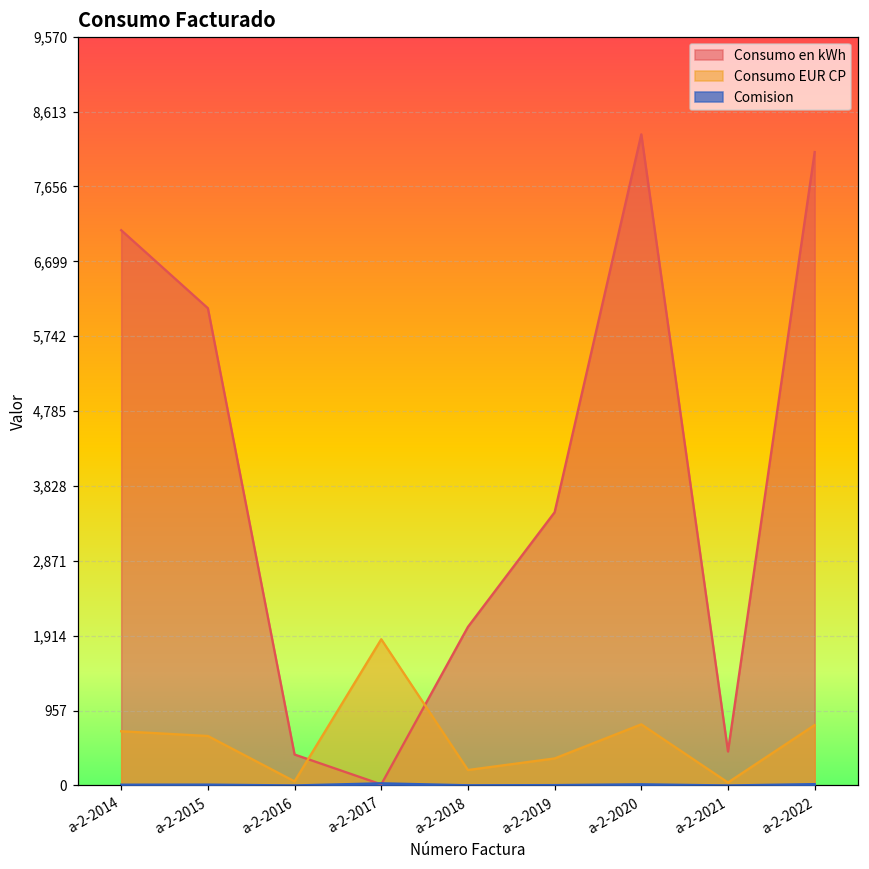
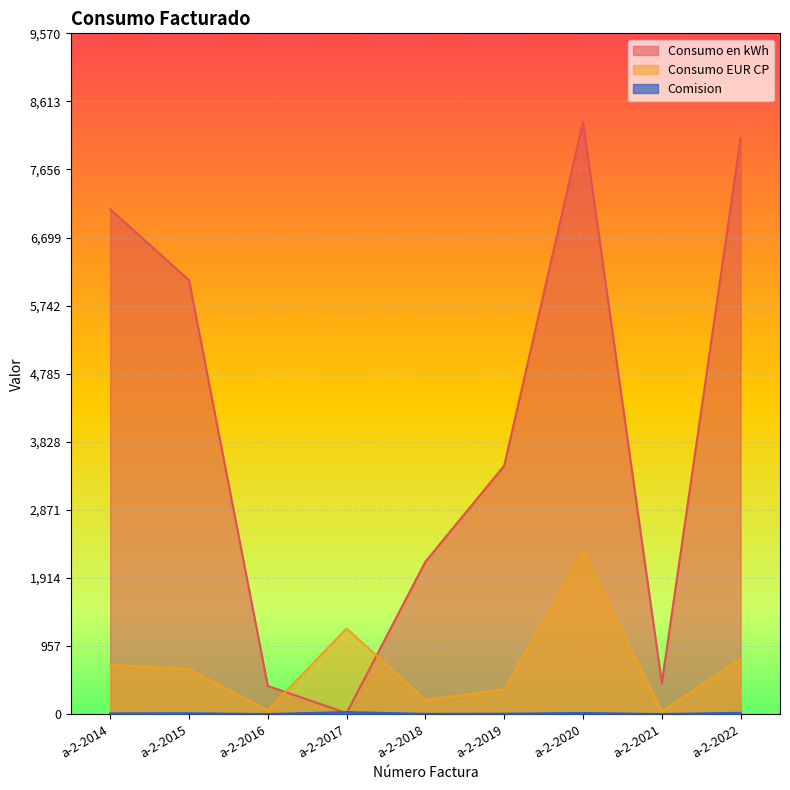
  {
    "Consumo en kWh": {
      "a-2-2014": "7,100",
      "a-2-2015": "6,100",
      "a-2-2016": "400",
-     "a-2-2018": "2,000",
+     "a-2-2018": "2,100",
      "a-2-2019": "3,500",
      "a-2-2020": "8,300",
      "a-2-2021": "400",
      "a-2-2022": "8,100"
    },
    "Consumo EUR CP": {
      "a-2-2014": "700",
      "a-2-2015": "600",
      "a-2-2016": "100",
-     "a-2-2017": "1,900",
+     "a-2-2017": "1,200",
      "a-2-2018": "200",
      "a-2-2019": "300",
-     "a-2-2020": "800",
+     "a-2-2020": "2,300",
      "a-2-2021": "0",
      "a-2-2022": "800"
    },
    "Comision": {
      "a-2-2014": "0",
      "a-2-2015": "0",
      "a-2-2016": "0",
      "a-2-2018": "0",
      "a-2-2019": "0",
      "a-2-2020": "0",
      "a-2-2021": "0",
      "a-2-2022": "0"
    }
  }
